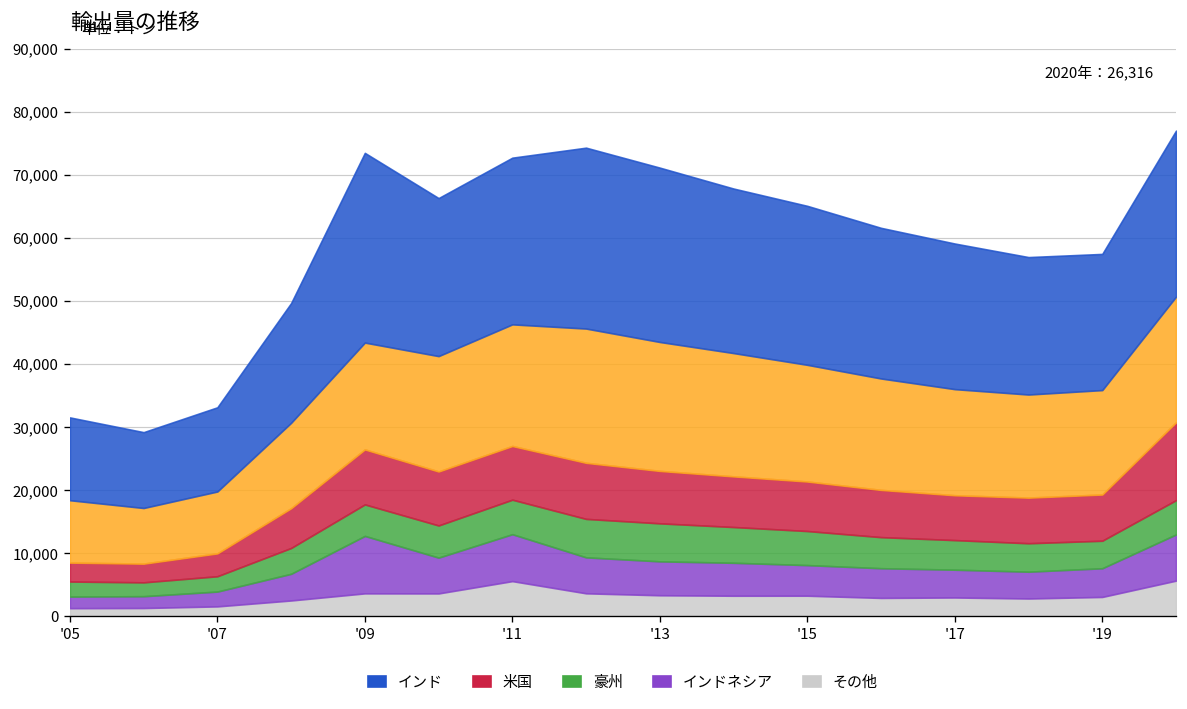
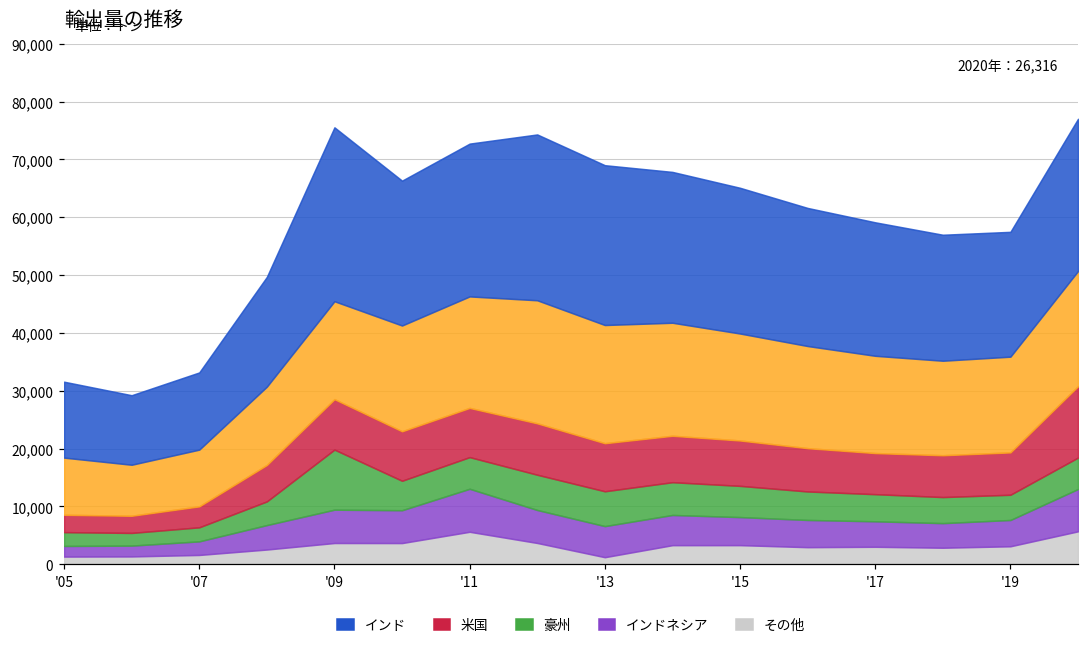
  {
    "その他": {
      "'05": "1,000",
      "'07": "2,000",
      "'09": "4,000",
      "'11": "6,000",
-     "'13": "3,000",
+     "'13": "1,000",
      "'15": "3,000",
      "'17": "3,000",
      "'19": "3,000"
    },
    "インドネシア": {
      "'05": "2,000",
      "'07": "2,000",
-     "'09": "9,000",
+     "'09": "6,000",
      "'11": "7,000",
      "'13": "5,000",
      "'15": "5,000",
      "'17": "4,000",
      "'19": "5,000"
    },
    "豪州": {
      "'05": "2,000",
      "'07": "2,000",
-     "'09": "5,000",
+     "'09": "10,000",
      "'11": "5,000",
      "'13": "6,000",
      "'15": "5,000",
      "'17": "5,000",
      "'19": "4,000"
    },
    "米国": {
      "'05": "3,000",
      "'07": "4,000",
      "'09": "9,000",
      "'11": "9,000",
      "'13": "8,000",
      "'15": "8,000",
      "'17": "7,000",
      "'19": "7,000"
    },
    "インド": {
      "'05": "13,000",
      "'07": "13,000",
      "'09": "30,000",
      "'11": "26,000",
      "'13": "28,000",
      "'15": "25,000",
      "'17": "23,000",
      "'19": "22,000"
    }
  }
